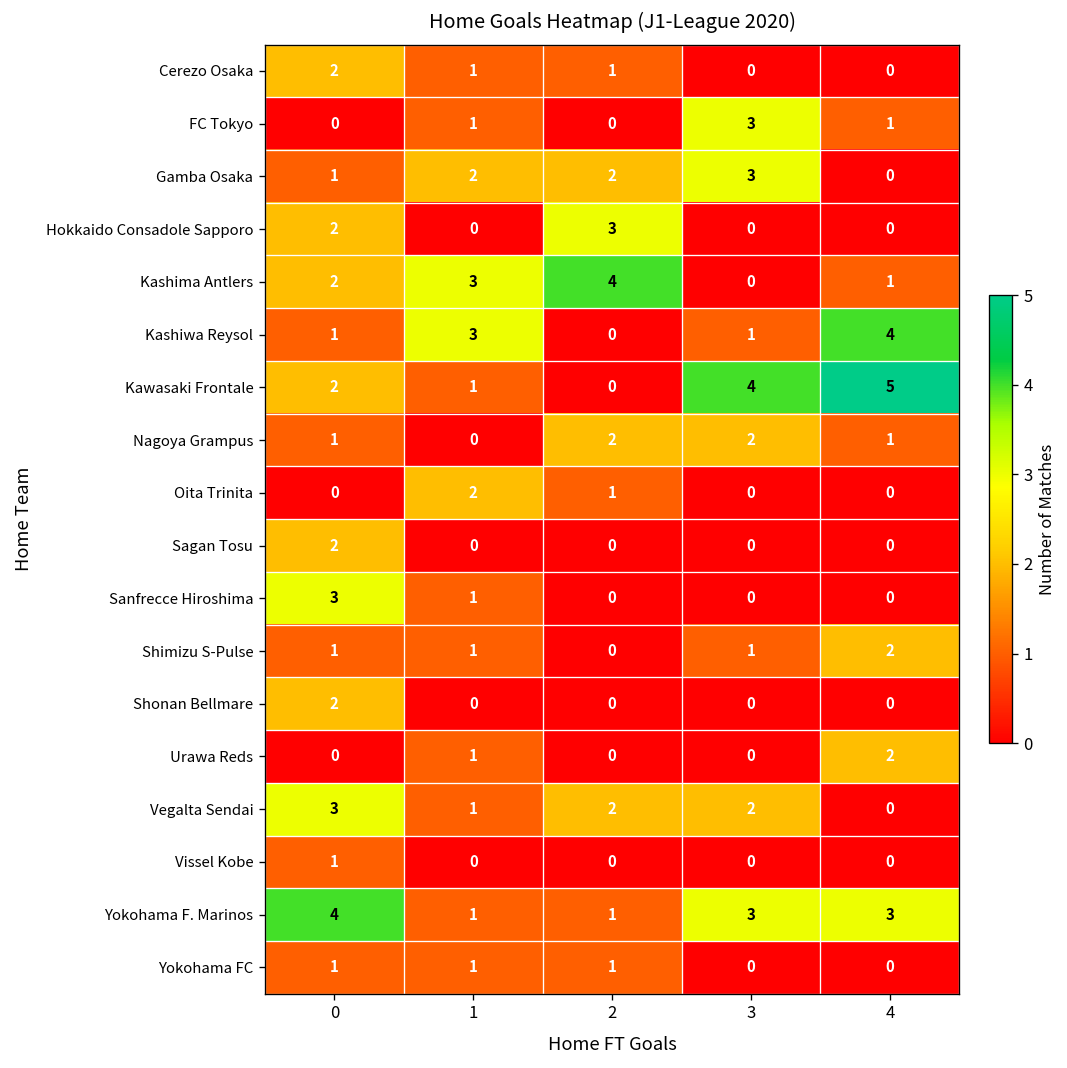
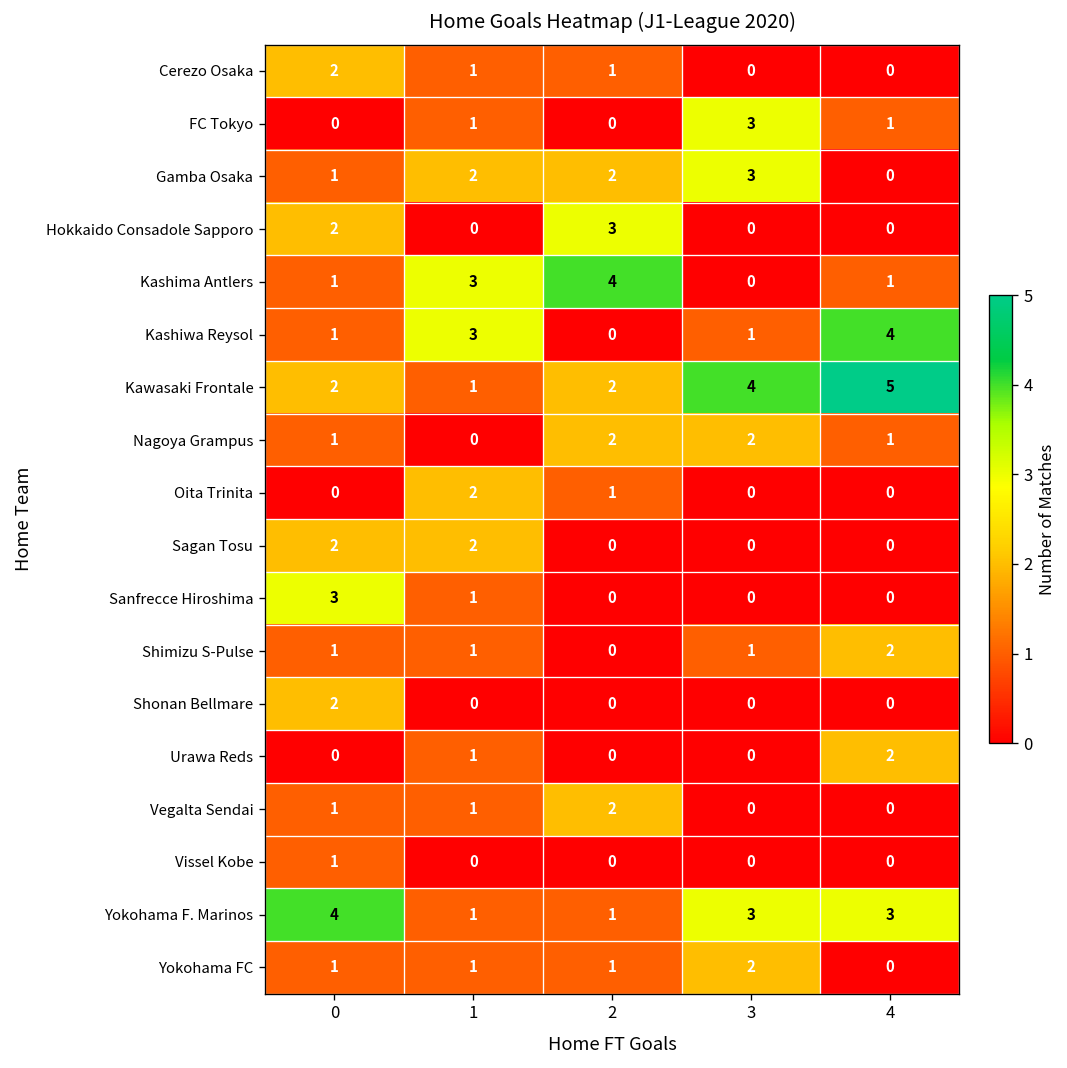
  {
    "Cerezo Osaka": {
      "0": 2,
      "1": 1,
      "2": 1,
      "3": 0,
      "4": 0
    },
    "FC Tokyo": {
      "0": 0,
      "1": 1,
      "2": 0,
      "3": 3,
      "4": 1
    },
    "Gamba Osaka": {
      "0": 1,
      "1": 2,
      "2": 2,
      "3": 3,
      "4": 0
    },
    "Hokkaido Consadole Sapporo": {
      "0": 2,
      "1": 0,
      "2": 3,
      "3": 0,
      "4": 0
    },
    "Kashima Antlers": {
-     "0": 2,
+     "0": 1,
      "1": 3,
      "2": 4,
      "3": 0,
      "4": 1
    },
    "Kashiwa Reysol": {
      "0": 1,
      "1": 3,
      "2": 0,
      "3": 1,
      "4": 4
    },
    "Kawasaki Frontale": {
      "0": 2,
      "1": 1,
-     "2": 0,
+     "2": 2,
      "3": 4,
      "4": 5
    },
    "Nagoya Grampus": {
      "0": 1,
      "1": 0,
      "2": 2,
      "3": 2,
      "4": 1
    },
    "Oita Trinita": {
      "0": 0,
      "1": 2,
      "2": 1,
      "3": 0,
      "4": 0
    },
    "Sagan Tosu": {
      "0": 2,
-     "1": 0,
+     "1": 2,
      "2": 0,
      "3": 0,
      "4": 0
    },
    "Sanfrecce Hiroshima": {
      "0": 3,
      "1": 1,
      "2": 0,
      "3": 0,
      "4": 0
    },
    "Shimizu S-Pulse": {
      "0": 1,
      "1": 1,
      "2": 0,
      "3": 1,
      "4": 2
    },
    "Shonan Bellmare": {
      "0": 2,
      "1": 0,
      "2": 0,
      "3": 0,
      "4": 0
    },
    "Urawa Reds": {
      "0": 0,
      "1": 1,
      "2": 0,
      "3": 0,
      "4": 2
    },
    "Vegalta Sendai": {
-     "0": 3,
+     "0": 1,
      "1": 1,
      "2": 2,
-     "3": 2,
+     "3": 0,
      "4": 0
    },
    "Vissel Kobe": {
      "0": 1,
      "1": 0,
      "2": 0,
      "3": 0,
      "4": 0
    },
    "Yokohama F. Marinos": {
      "0": 4,
      "1": 1,
      "2": 1,
      "3": 3,
      "4": 3
    },
    "Yokohama FC": {
      "0": 1,
      "1": 1,
      "2": 1,
-     "3": 0,
+     "3": 2,
      "4": 0
    }
  }
